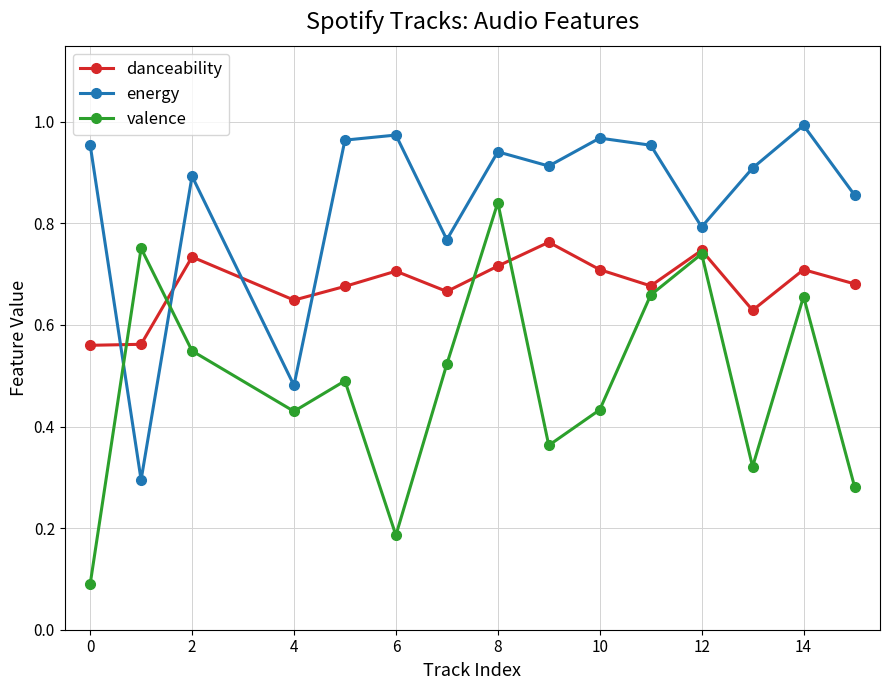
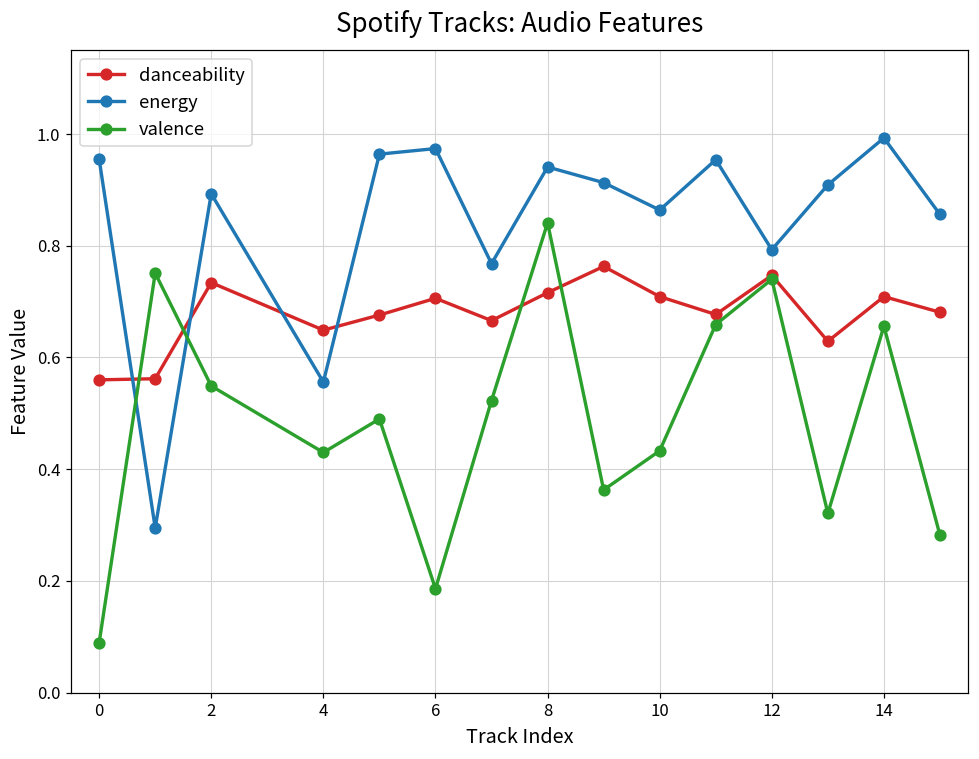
  {
    "danceability": {
      "0": 0.56,
      "2": 0.73,
      "4": 0.65,
      "6": 0.71,
      "8": 0.72,
      "10": 0.71,
      "12": 0.75,
      "14": 0.71
    },
    "energy": {
      "0": 0.96,
      "2": 0.89,
-     "4": 0.48,
+     "4": 0.56,
      "6": 0.97,
      "8": 0.94,
-     "10": 0.97,
+     "10": 0.86,
      "12": 0.79,
      "14": 0.99
    },
    "valence": {
      "0": 0.09,
      "2": 0.55,
      "4": 0.43,
      "6": 0.19,
      "8": 0.84,
      "10": 0.43,
      "12": 0.74,
      "14": 0.66
    }
  }
